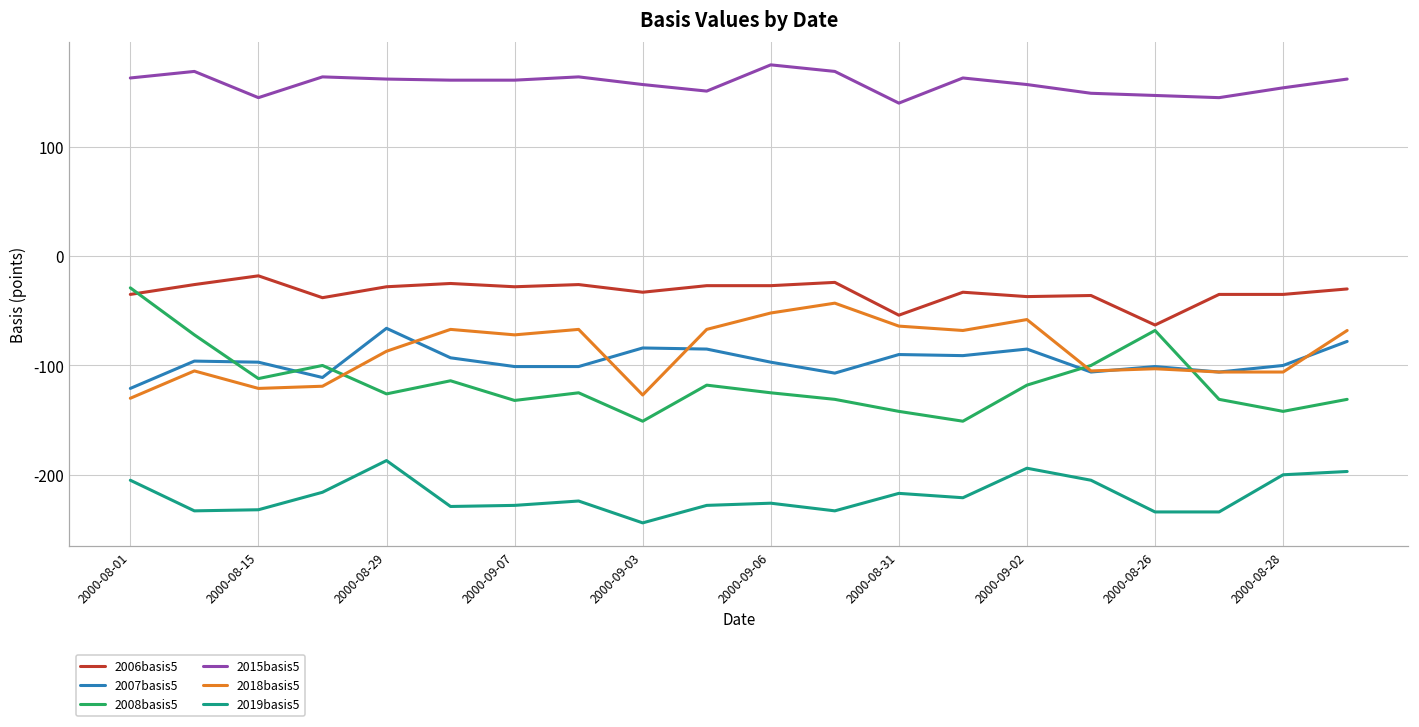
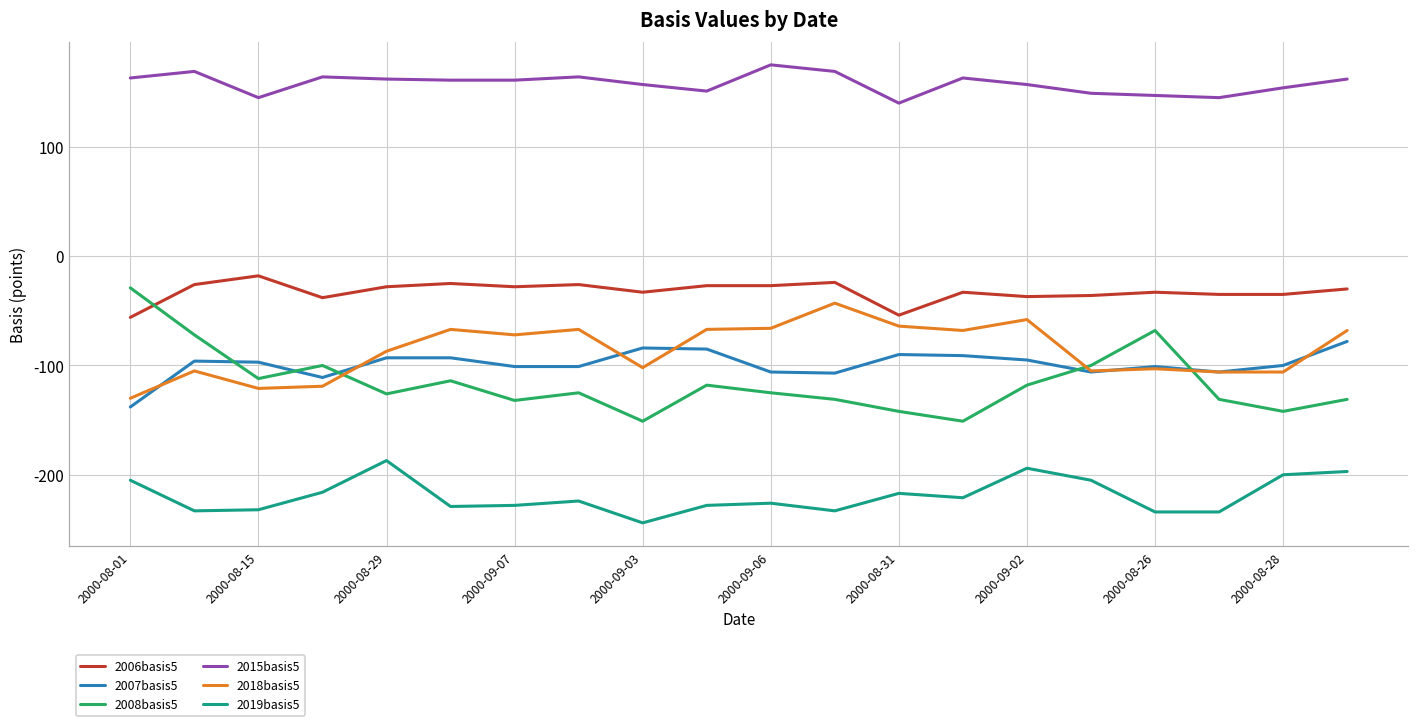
  {
    "2006basis5": {
-     "2000-08-01": -40,
+     "2000-08-01": -60,
      "2000-08-15": -20,
      "2000-08-29": -30,
      "2000-09-07": -30,
      "2000-09-03": -30,
      "2000-09-06": -30,
      "2000-08-31": -50,
      "2000-09-02": -40,
-     "2000-08-26": -60,
+     "2000-08-26": -30,
      "2000-08-28": -40
    },
    "2007basis5": {
-     "2000-08-01": -120,
+     "2000-08-01": -140,
      "2000-08-15": -100,
-     "2000-08-29": -70,
+     "2000-08-29": -90,
      "2000-09-07": -100,
      "2000-09-03": -80,
-     "2000-09-06": -100,
+     "2000-09-06": -110,
      "2000-08-31": -90,
-     "2000-09-02": -90,
+     "2000-09-02": -100,
      "2000-08-28": -100
    },
    "2015basis5": {
      "2000-08-01": 160,
      "2000-08-15": 150,
      "2000-08-29": 160,
      "2000-09-07": 160,
      "2000-09-03": 160,
      "2000-09-06": 180,
      "2000-08-31": 140,
      "2000-09-02": 160,
      "2000-08-26": 150,
      "2000-08-28": 150
    },
    "2018basis5": {
      "2000-08-01": -130,
      "2000-08-15": -120,
      "2000-08-29": -90,
      "2000-09-07": -70,
-     "2000-09-03": -130,
-     "2000-09-06": -50,
+     "2000-09-03": -100,
+     "2000-09-06": -70,
      "2000-08-31": -60,
      "2000-09-02": -60,
      "2000-08-28": -110
    }
  }
